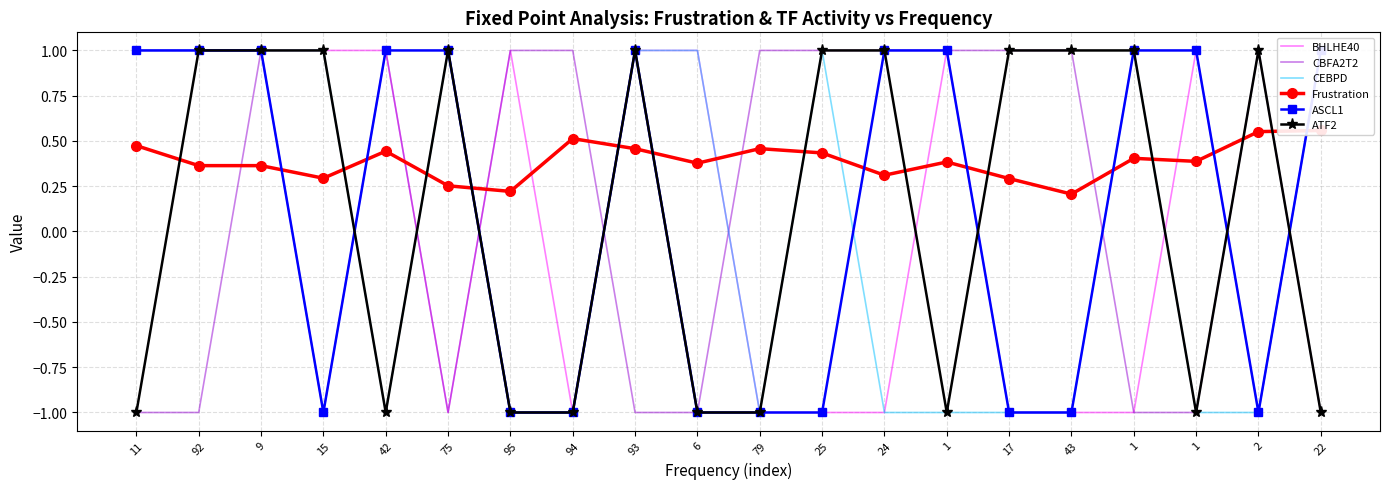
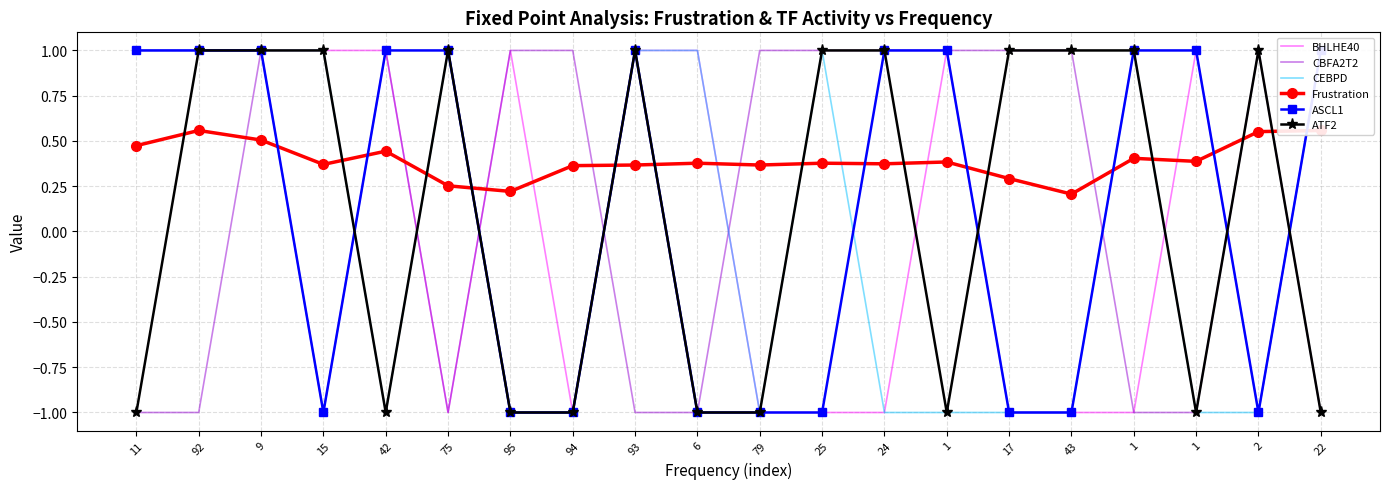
  {
    "CBFA2T2": {
      "92": -1.00,
      "94": 1.00,
      "93": -1.00,
      "79": 1.00
    },
    "Frustration": {
      "11": 0.47,
-     "92": 0.36,
-     "9": 0.36,
-     "15": 0.29,
+     "92": 0.56,
+     "9": 0.51,
+     "15": 0.37,
      "42": 0.44,
      "75": 0.25,
      "95": 0.22,
-     "94": 0.51,
-     "93": 0.46,
+     "94": 0.36,
+     "93": 0.37,
      "6": 0.38,
-     "79": 0.46,
-     "25": 0.43,
-     "24": 0.31,
+     "79": 0.37,
+     "25": 0.38,
+     "24": 0.37,
      "17": 0.29,
      "43": 0.21,
      "2": 0.55
    }
  }
